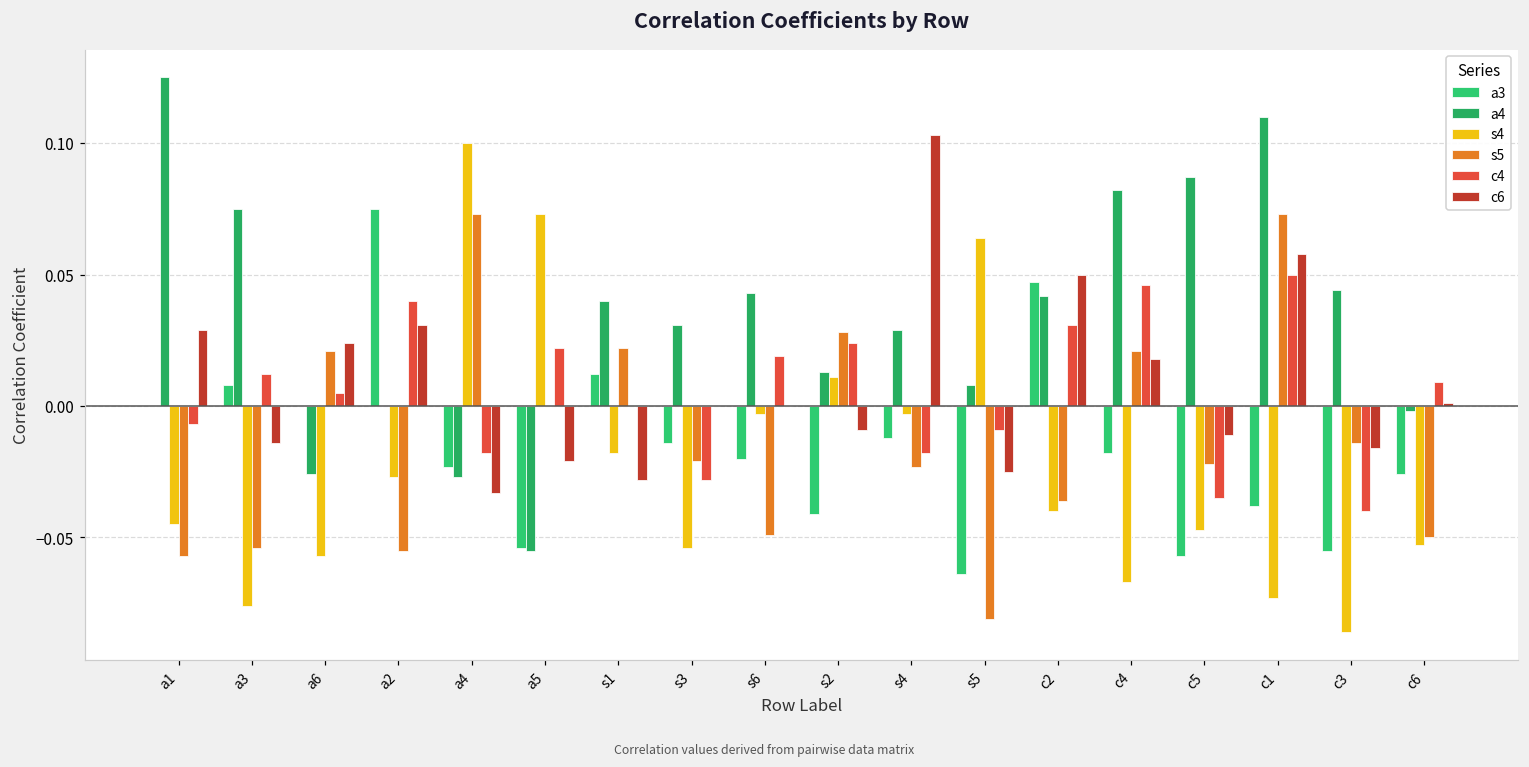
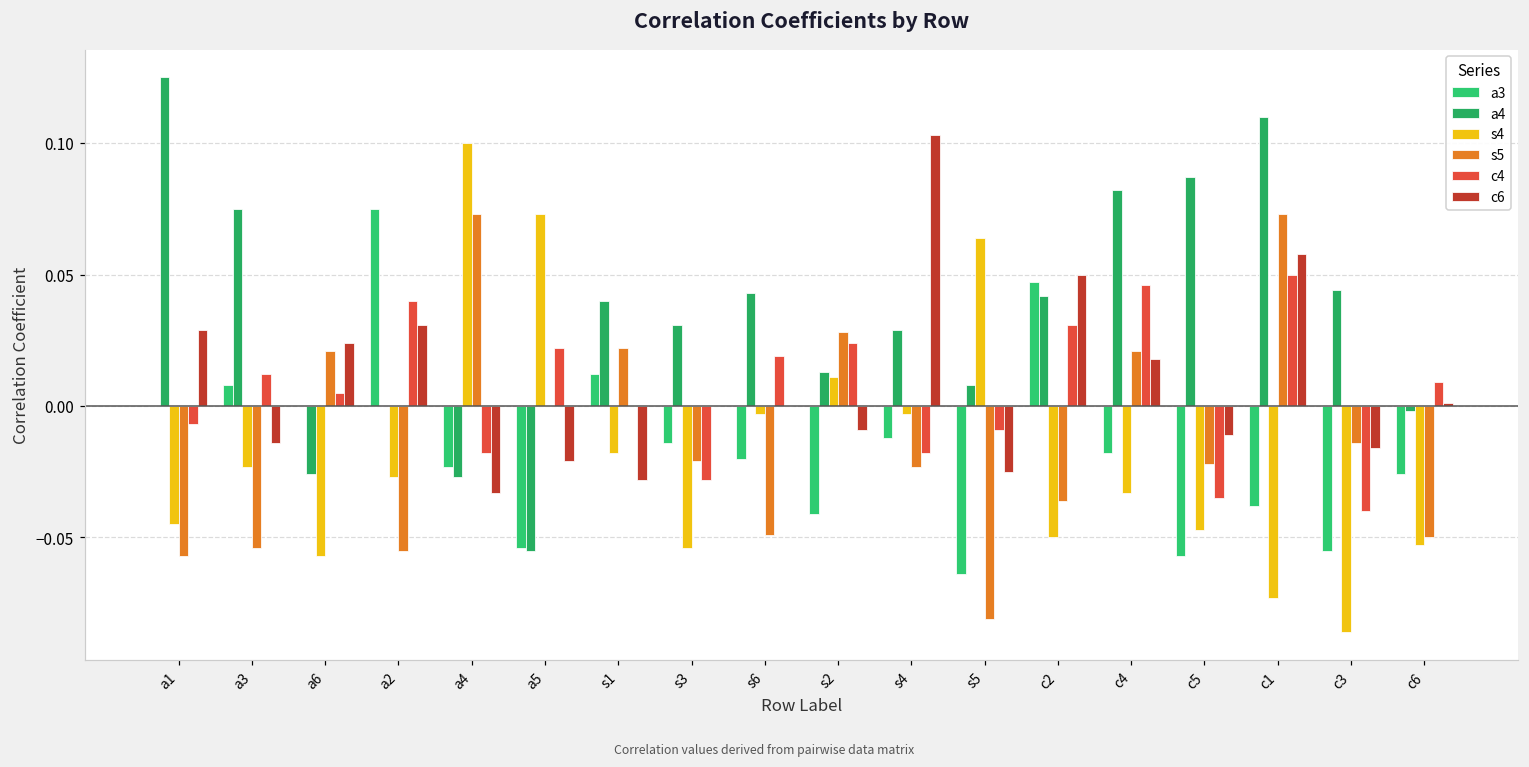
  {
    "s4": {
      "a1": -0.045,
-     "a3": -0.076,
+     "a3": -0.023,
      "a6": -0.057,
      "a2": -0.027,
      "a4": 0.100,
      "a5": 0.073,
      "s1": -0.018,
      "s3": -0.054,
      "s6": -0.003,
      "s2": 0.011,
      "s4": -0.003,
      "s5": 0.064,
-     "c2": -0.04,
-     "c4": -0.067,
+     "c2": -0.05,
+     "c4": -0.033,
      "c5": -0.047,
      "c1": -0.073,
      "c3": -0.086,
      "c6": -0.053
    }
  }
